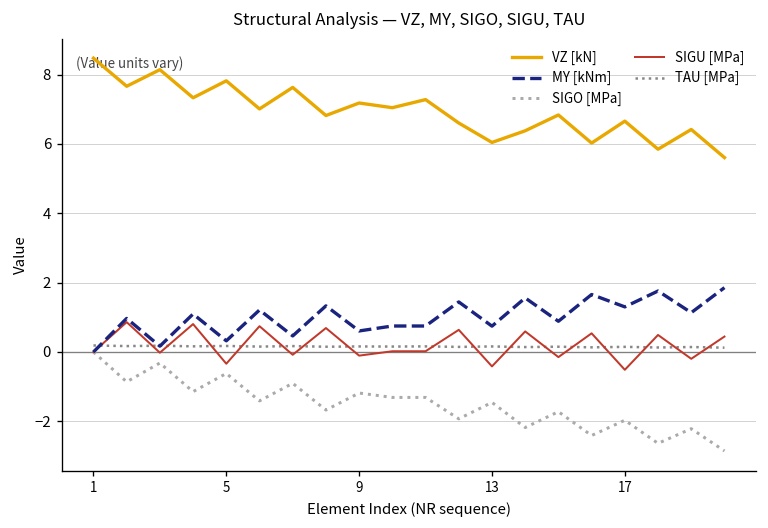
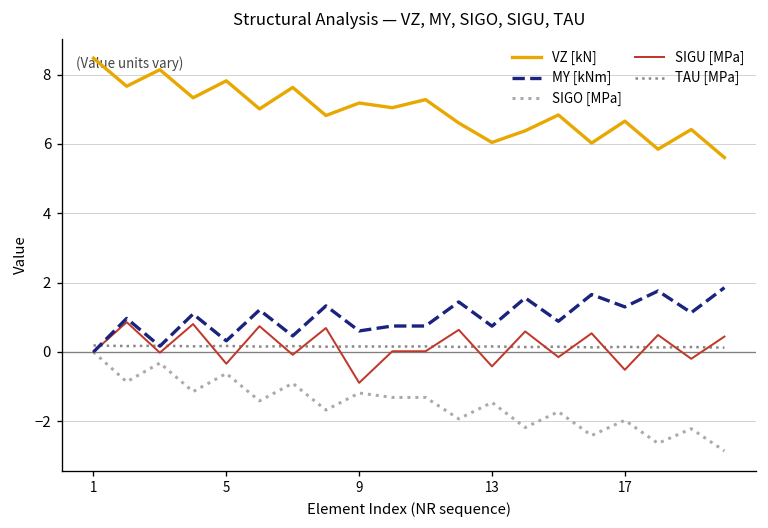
  {
    "VZ [kN]": {
      "1": 8.5,
      "5": 7.8,
      "9": 7.2,
      "13": 6.0,
      "17": 6.7
    },
    "MY [kNm]": {
      "5": 0.3,
      "9": 0.6,
      "13": 0.7,
      "17": 1.3
    },
    "SIGU [MPa]": {
      "5": -0.3,
-     "9": -0.1,
+     "9": -0.9,
      "13": -0.4,
      "17": -0.5
    }
  }
